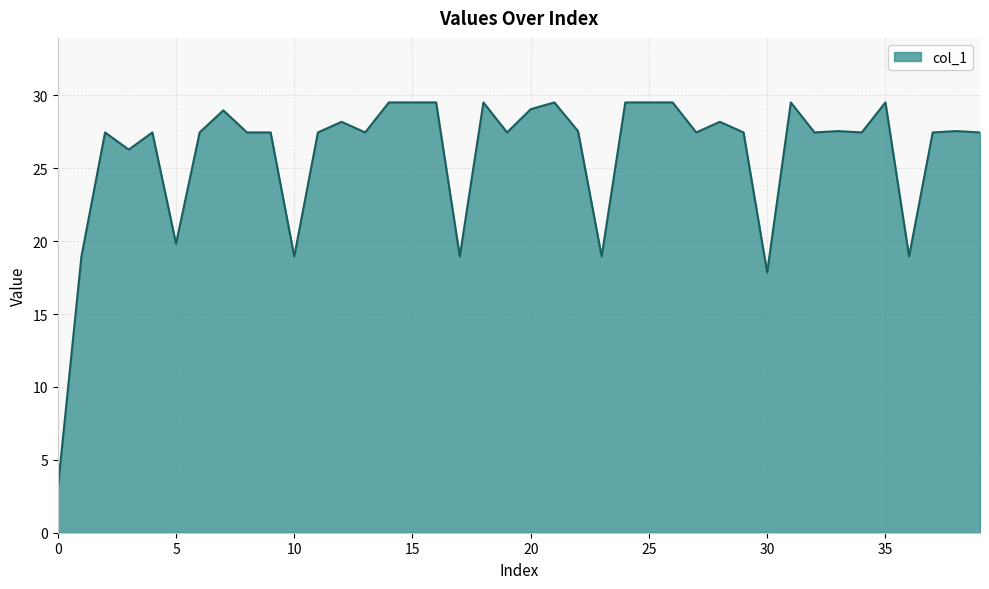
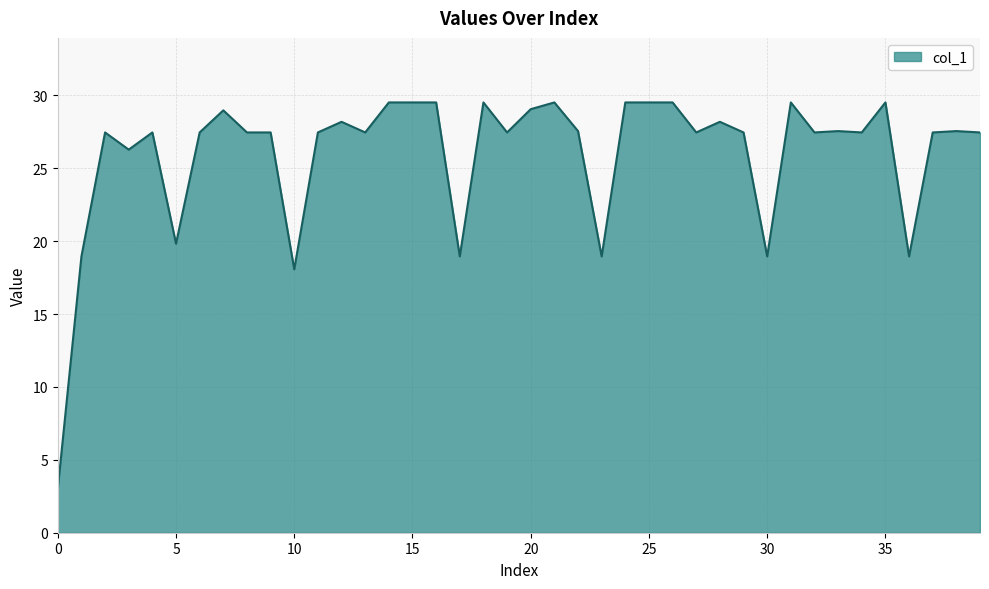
  {
    "0": 3.0,
    "5": 19.8,
-   "10": 19.0,
+   "10": 18.1,
    "15": 29.5,
    "20": 29.1,
    "25": 29.5,
-   "30": 17.9,
+   "30": 19.0,
    "35": 29.5
  }
